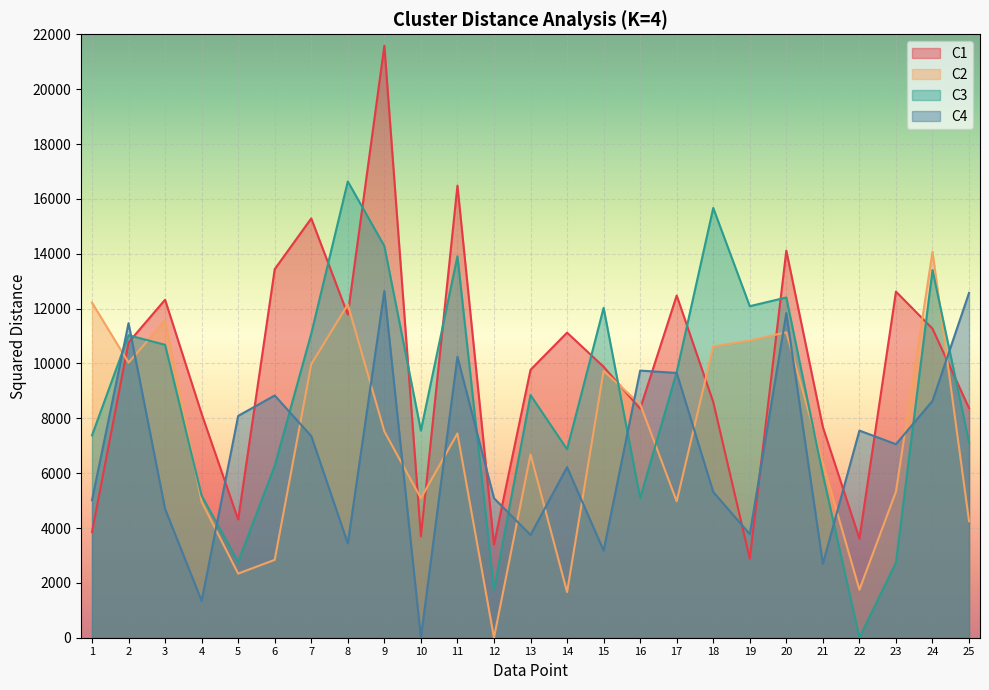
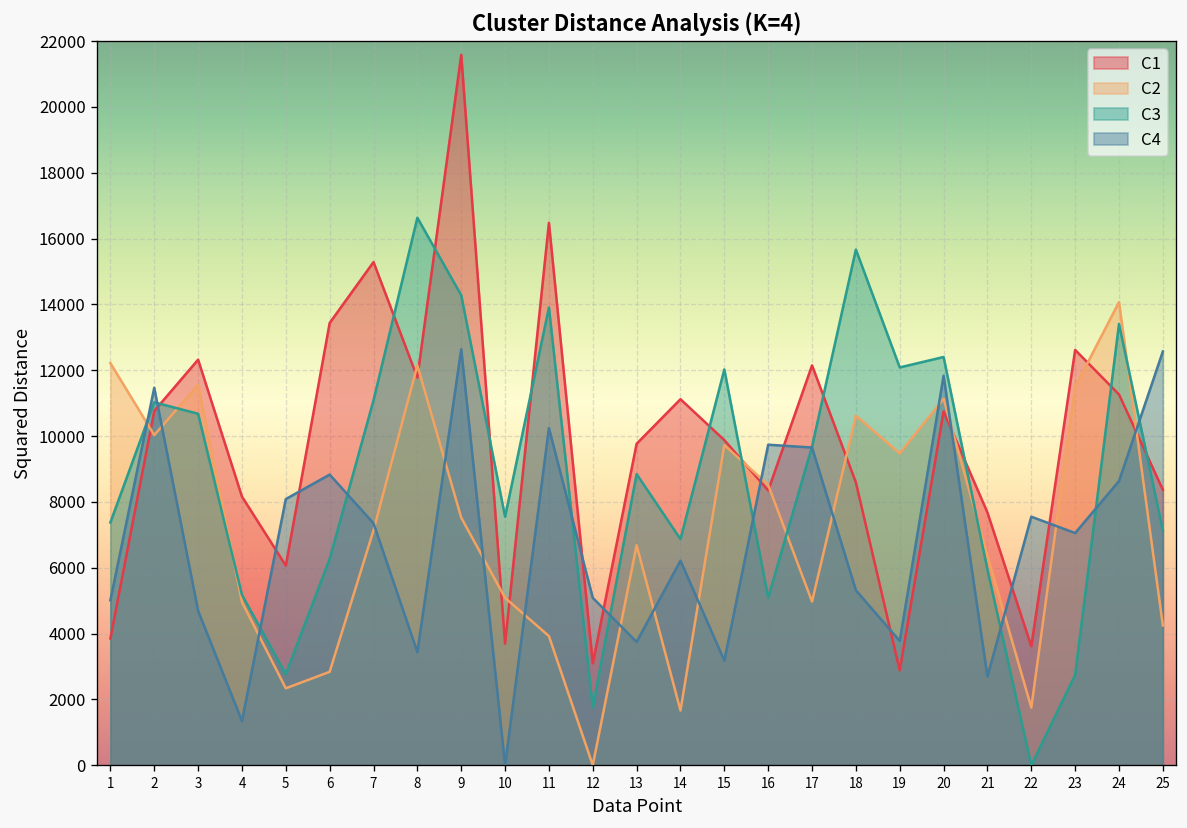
  {
    "C1": {
      "1": 3900,
      "2": 10800,
      "3": 12300,
      "4": 8200,
-     "5": 4300,
+     "5": 6100,
      "6": 13400,
      "7": 15300,
      "8": 11800,
      "9": 21600,
      "10": 3700,
      "11": 16500,
-     "12": 3400,
+     "12": 3100,
      "13": 9800,
      "14": 11100,
      "15": 9900,
      "16": 8300,
-     "17": 12500,
+     "17": 12100,
      "18": 8600,
      "19": 2900,
-     "20": 14100,
+     "20": 10800,
      "21": 7700,
      "22": 3600,
      "23": 12600,
      "24": 11300,
      "25": 8400
    },
    "C2": {
      "1": 12200,
      "2": 10000,
      "3": 11600,
      "4": 5000,
      "5": 2300,
      "6": 2800,
-     "7": 10000,
+     "7": 7100,
      "8": 12200,
      "9": 7500,
      "10": 5100,
-     "11": 7400,
+     "11": 3900,
      "12": 0,
      "13": 6700,
      "14": 1700,
      "15": 9700,
      "16": 8500,
      "17": 5000,
      "18": 10600,
-     "19": 10800,
+     "19": 9500,
      "20": 11100,
      "21": 6400,
      "22": 1800,
-     "23": 5300,
+     "23": 11500,
      "24": 14100,
      "25": 4200
    }
  }
